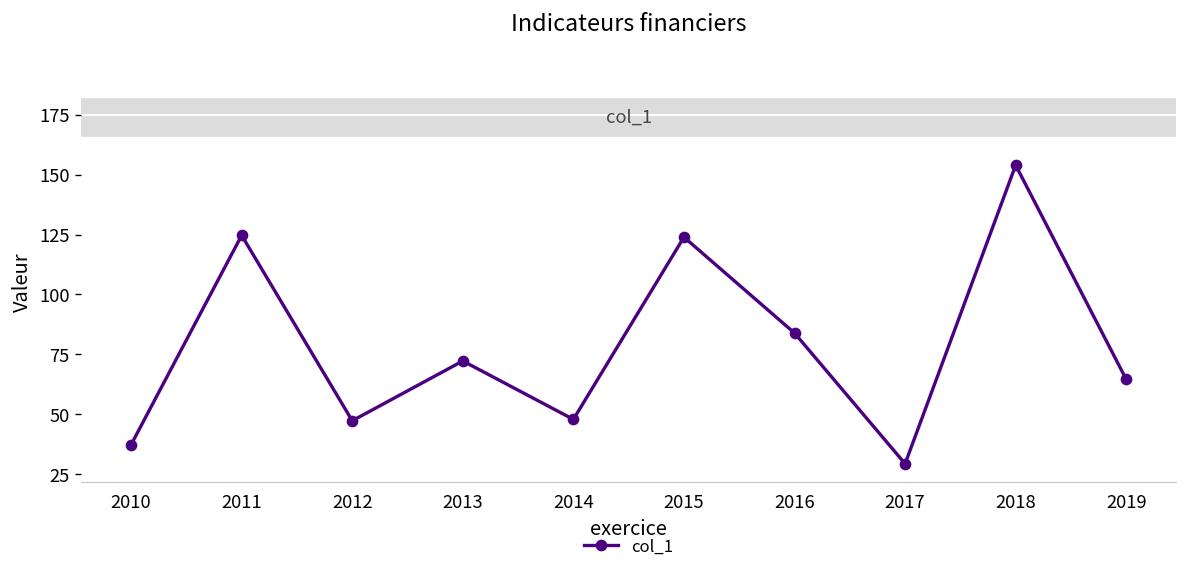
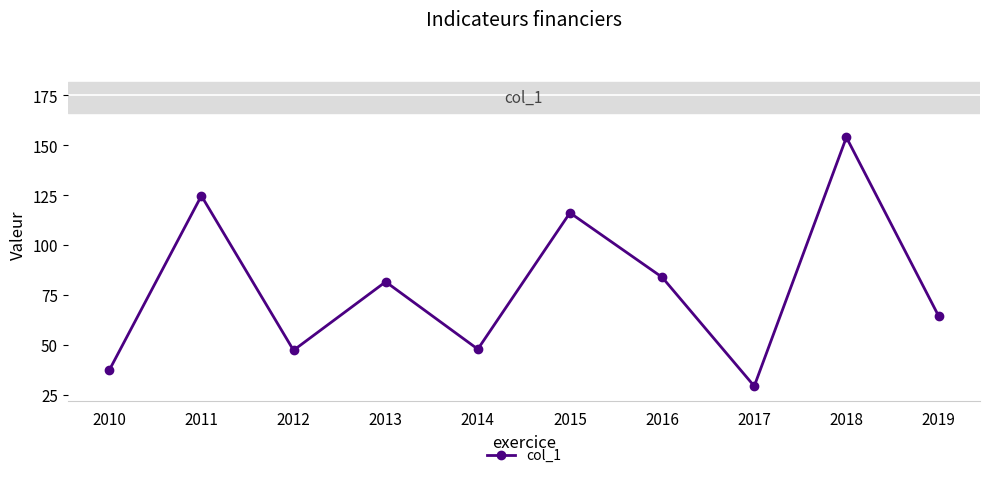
  {
    "2010": 37,
    "2011": 125,
    "2012": 47,
-   "2013": 72,
+   "2013": 82,
    "2014": 48,
-   "2015": 124,
+   "2015": 116,
    "2016": 84,
    "2017": 29,
    "2018": 154,
    "2019": 65
  }
